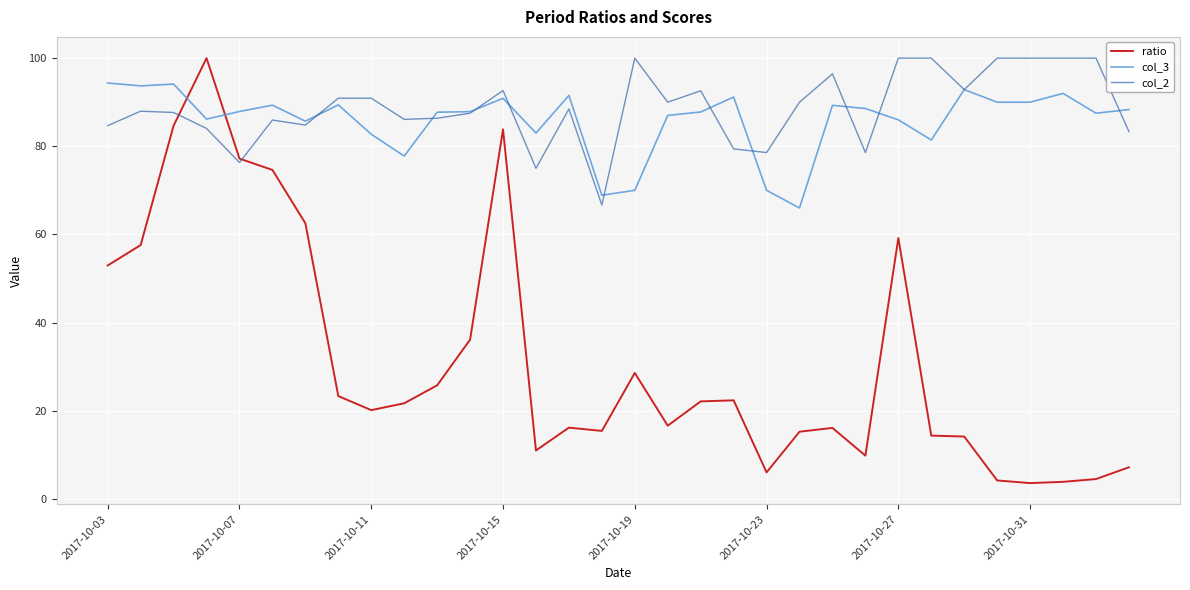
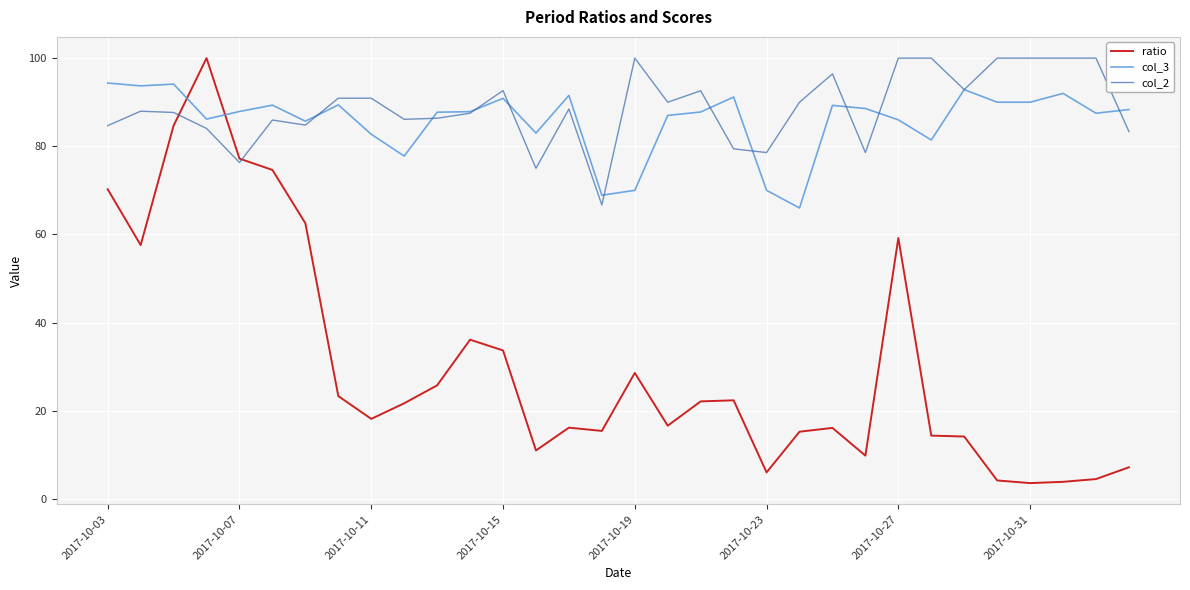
  {
    "ratio": {
-     "2017-10-03": 53,
+     "2017-10-03": 70,
      "2017-10-07": 77,
-     "2017-10-11": 20,
-     "2017-10-15": 84,
+     "2017-10-11": 18,
+     "2017-10-15": 34,
      "2017-10-19": 29,
      "2017-10-23": 6,
      "2017-10-27": 59,
      "2017-10-31": 4
    }
  }
